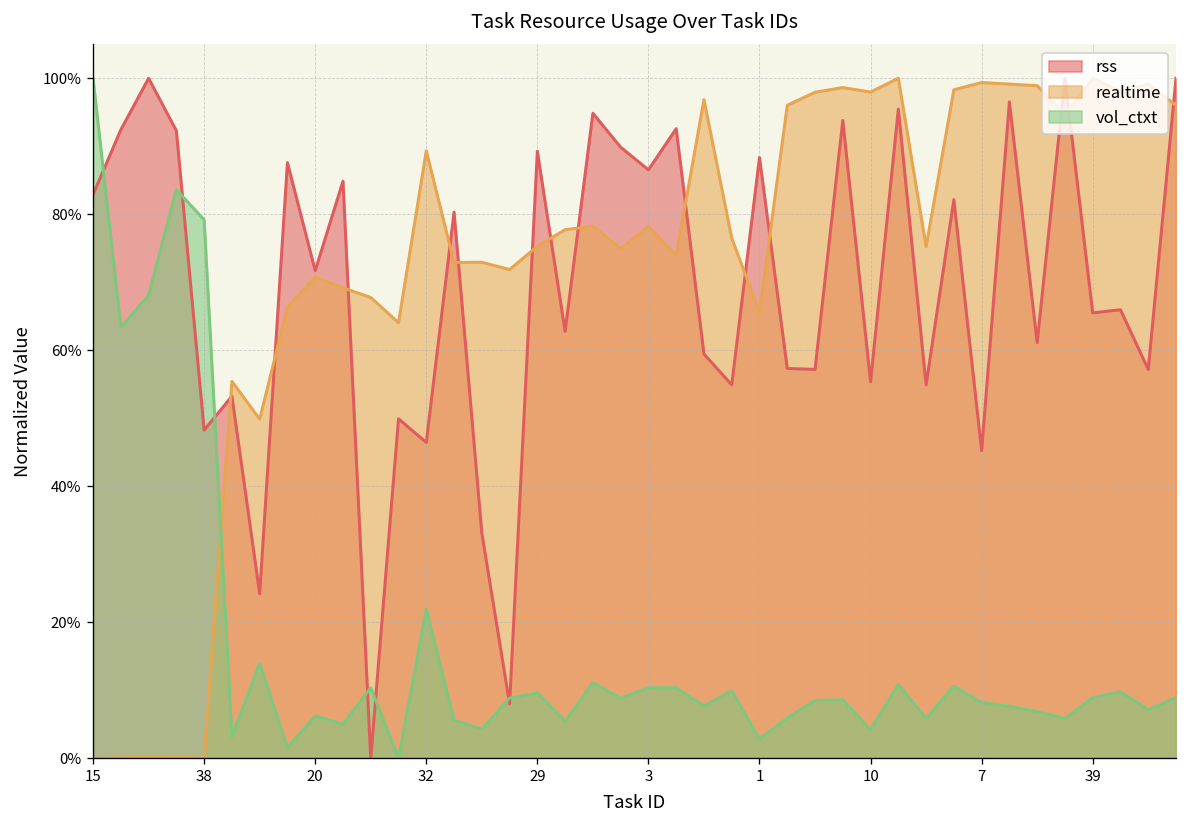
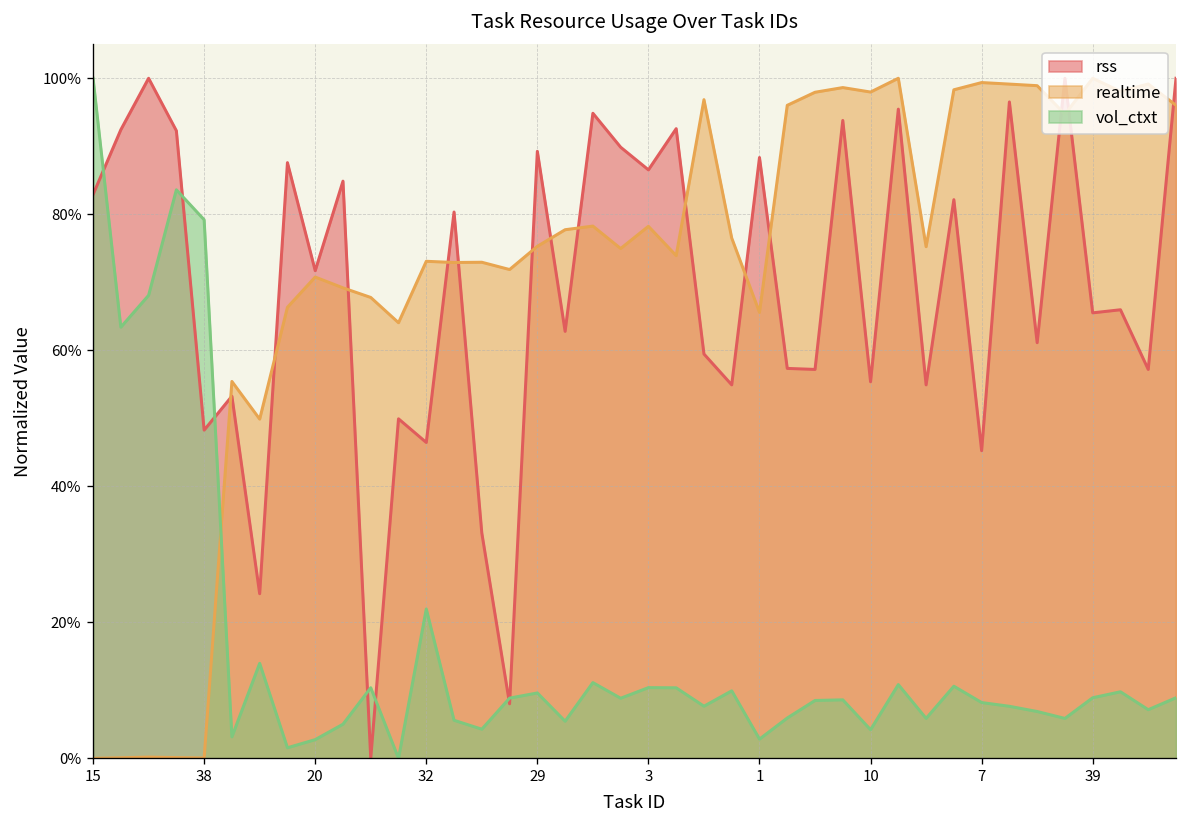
  {
    "rss": {
      "20": "72%",
      "32": "46%"
    },
    "realtime": {
      "20": "71%",
-     "32": "89%"
+     "32": "73%"
    },
    "vol_ctxt": {
-     "20": "6%",
+     "20": "3%",
      "32": "22%"
    }
  }
